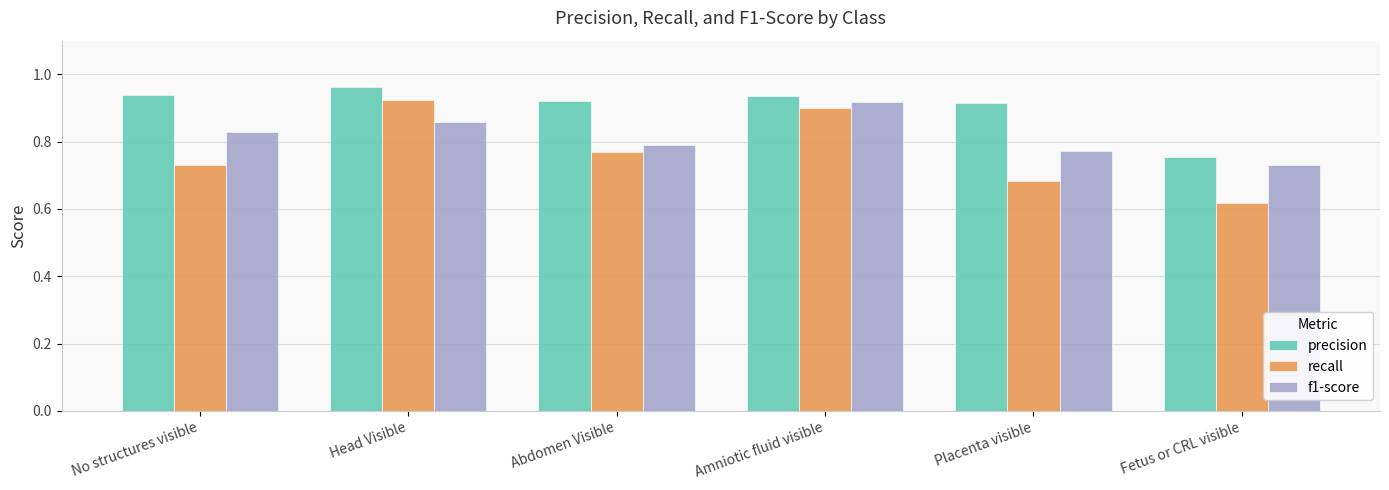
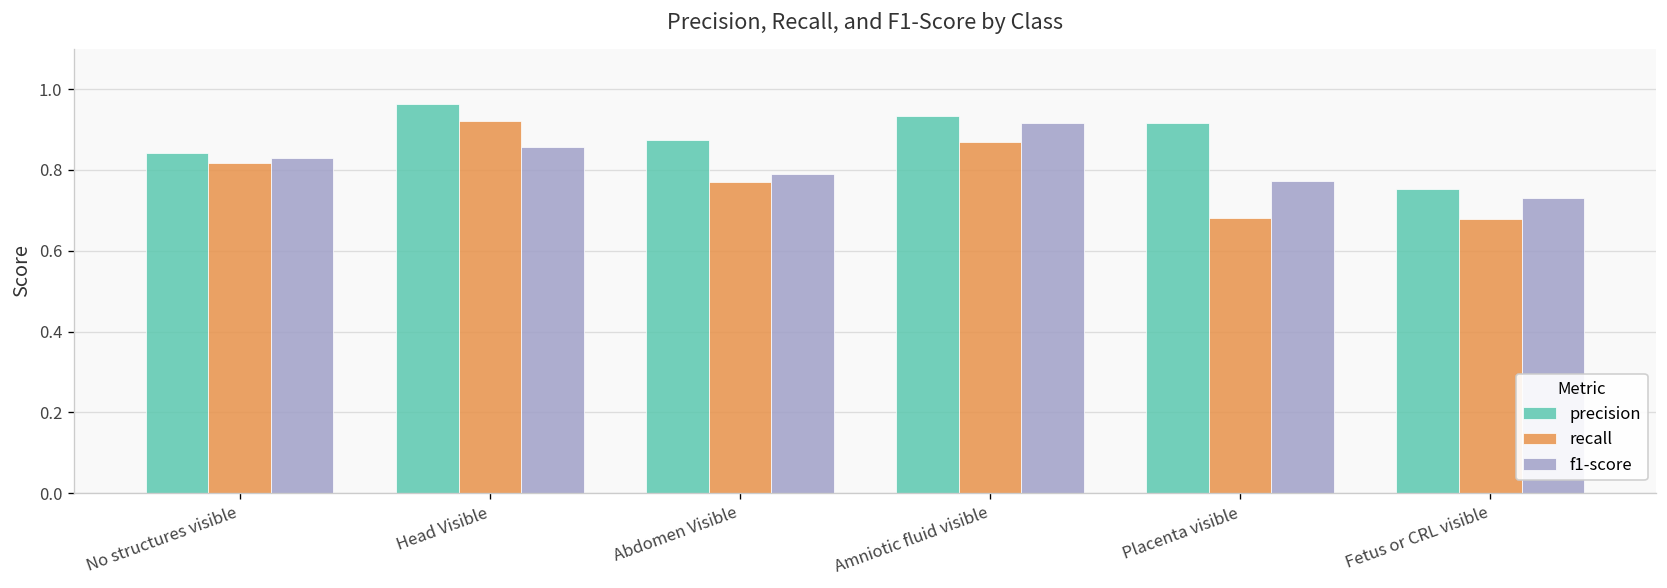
  {
    "precision": {
-     "No structures visible": 0.94,
+     "No structures visible": 0.84,
      "Head Visible": 0.96,
-     "Abdomen Visible": 0.92,
+     "Abdomen Visible": 0.87,
      "Amniotic fluid visible": 0.93,
      "Placenta visible": 0.92,
      "Fetus or CRL visible": 0.75
    },
    "recall": {
-     "No structures visible": 0.73,
+     "No structures visible": 0.82,
      "Head Visible": 0.92,
      "Abdomen Visible": 0.77,
-     "Amniotic fluid visible": 0.90,
+     "Amniotic fluid visible": 0.87,
      "Placenta visible": 0.68,
-     "Fetus or CRL visible": 0.62
+     "Fetus or CRL visible": 0.68
    },
    "f1-score": {
      "No structures visible": 0.83,
      "Head Visible": 0.86,
      "Abdomen Visible": 0.79,
      "Amniotic fluid visible": 0.92,
      "Placenta visible": 0.77,
      "Fetus or CRL visible": 0.73
    }
  }
